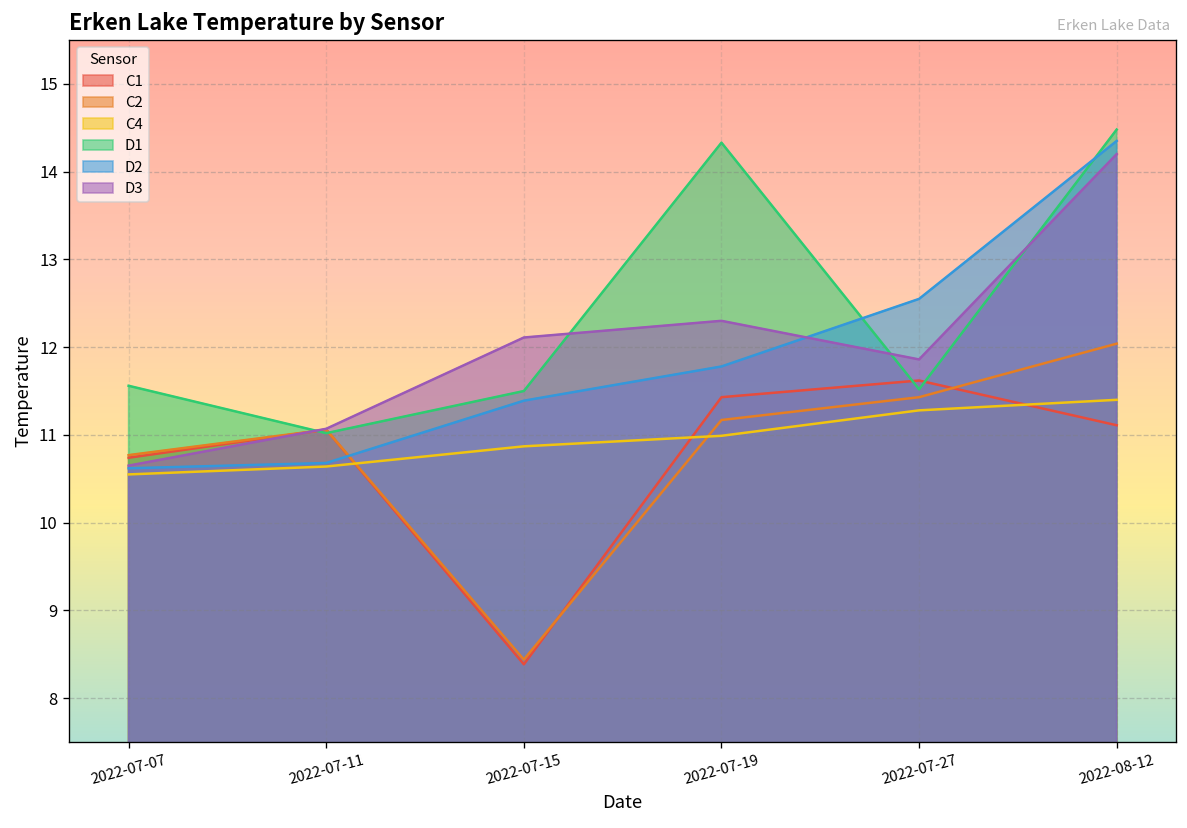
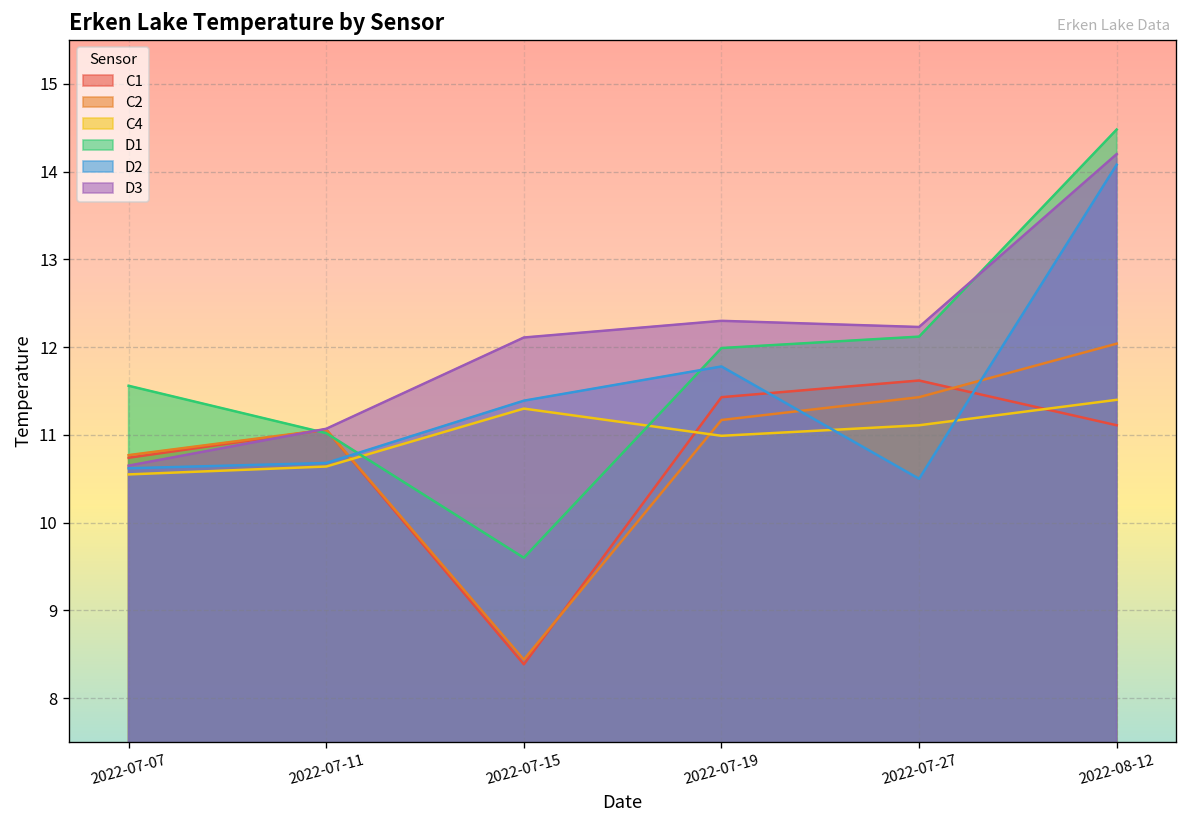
  {
    "C4": {
      "2022-07-07": 10.6,
      "2022-07-11": 10.6,
-     "2022-07-15": 10.9,
+     "2022-07-15": 11.3,
      "2022-07-19": 11.0,
-     "2022-07-27": 11.3,
+     "2022-07-27": 11.1,
      "2022-08-12": 11.4
    },
    "D1": {
      "2022-07-07": 11.6,
      "2022-07-11": 11.0,
-     "2022-07-15": 11.5,
-     "2022-07-19": 14.3,
-     "2022-07-27": 11.5,
+     "2022-07-15": 9.6,
+     "2022-07-19": 12.0,
+     "2022-07-27": 12.1,
      "2022-08-12": 14.5
    },
    "D2": {
      "2022-07-11": 10.7,
      "2022-07-15": 11.4,
      "2022-07-19": 11.8,
-     "2022-07-27": 12.6,
-     "2022-08-12": 14.4
+     "2022-07-27": 10.5,
+     "2022-08-12": 14.1
    },
    "D3": {
      "2022-07-15": 12.1,
      "2022-07-19": 12.3,
-     "2022-07-27": 11.9,
+     "2022-07-27": 12.2,
      "2022-08-12": 14.2
    }
  }
